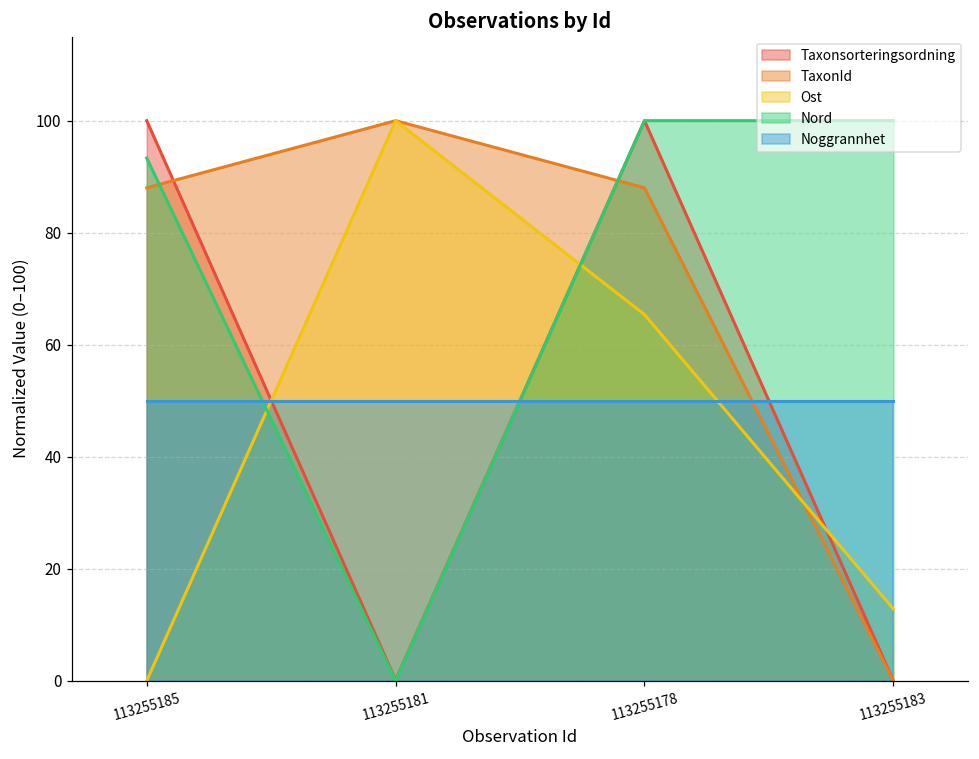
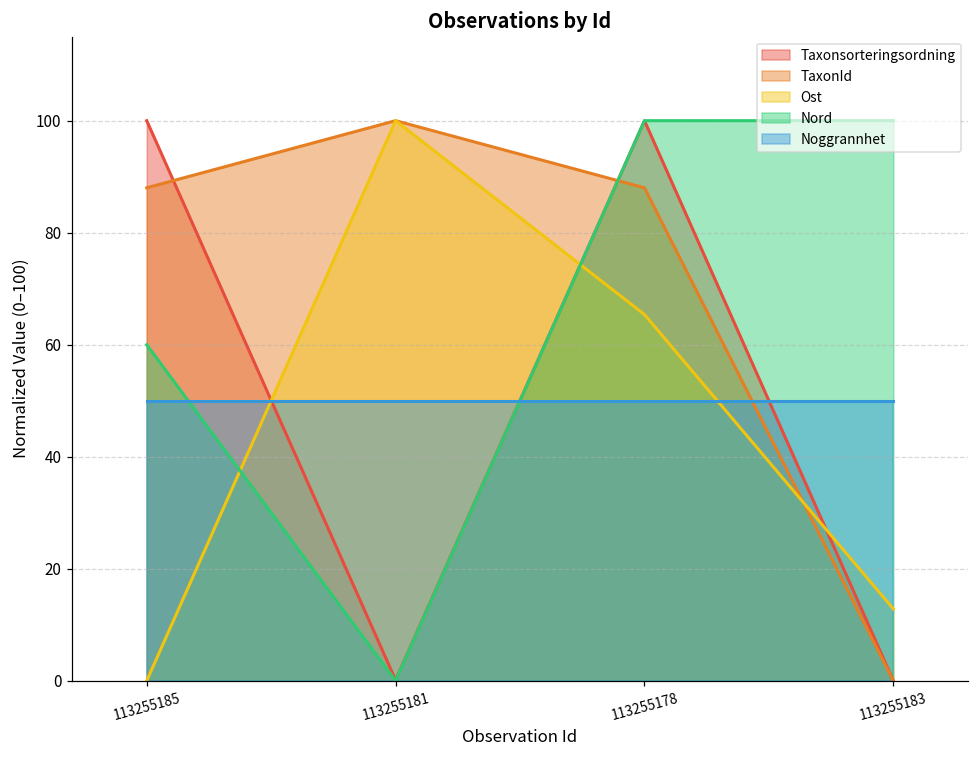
  {
    "Nord": {
-     "113255185": 93
+     "113255185": 60
    },
    "Noggrannhet": {
      "113255185": 50,
      "113255181": 50,
      "113255178": 50,
      "113255183": 50
    }
  }
